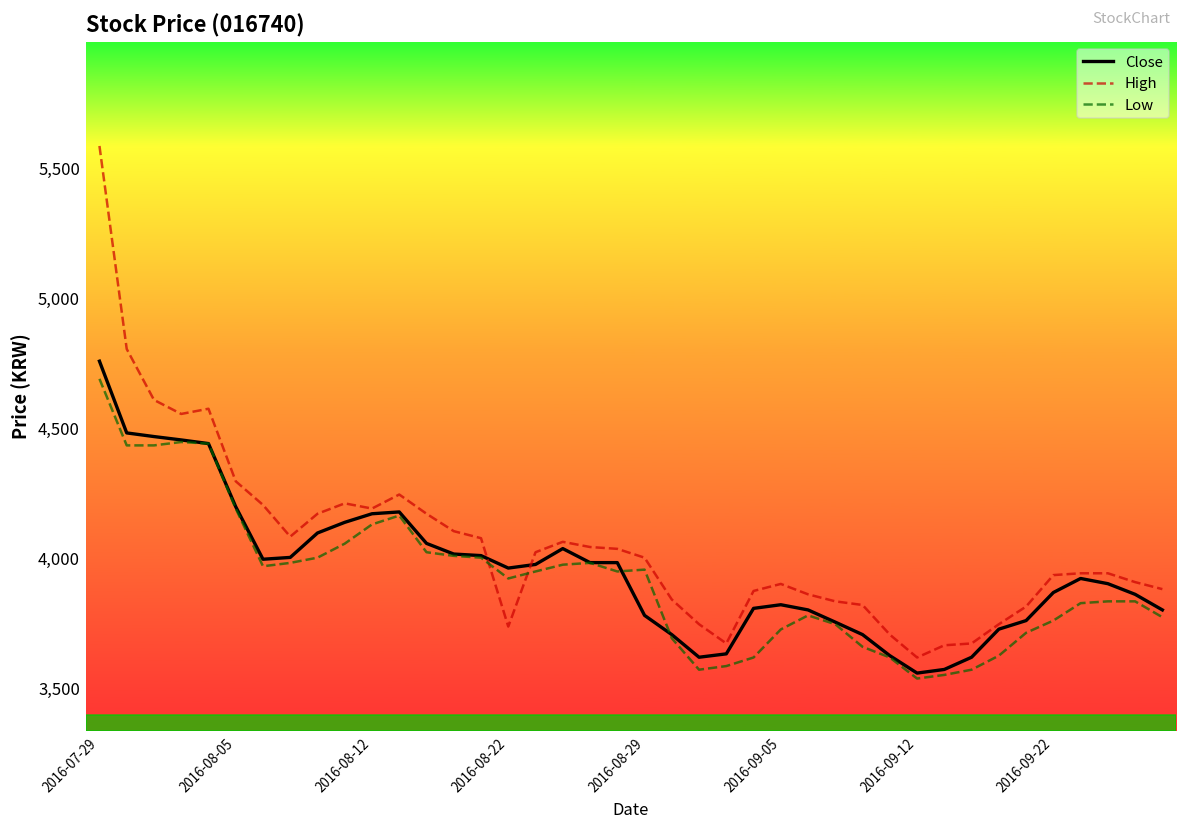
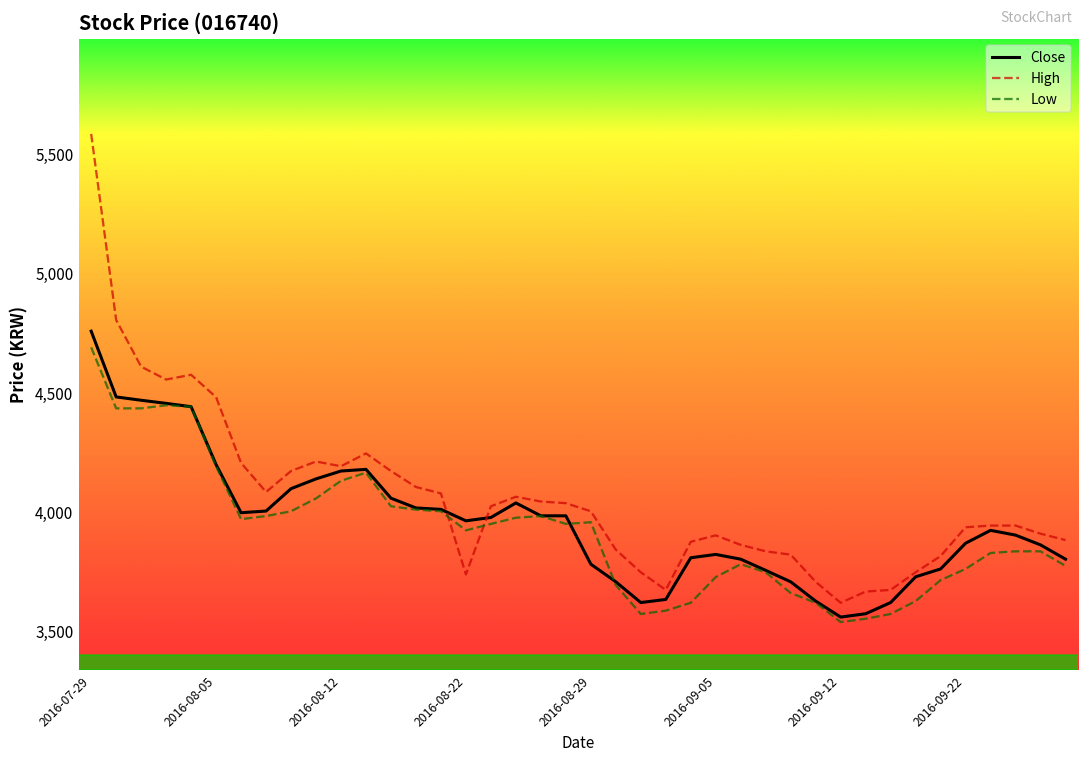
  {
    "Close": {
      "2016-07-29": "4,760",
      "2016-08-12": "4,170",
      "2016-08-22": "3,960",
      "2016-08-29": "3,780",
      "2016-09-05": "3,820",
      "2016-09-12": "3,560",
      "2016-09-22": "3,870"
    },
    "High": {
      "2016-07-29": "5,590",
-     "2016-08-05": "4,300",
+     "2016-08-05": "4,480",
      "2016-08-12": "4,190",
      "2016-08-22": "3,740",
      "2016-08-29": "4,000",
      "2016-09-05": "3,900",
      "2016-09-12": "3,620",
      "2016-09-22": "3,940"
    },
    "Low": {
      "2016-07-29": "4,690",
      "2016-08-12": "4,130",
      "2016-08-22": "3,920",
      "2016-08-29": "3,960",
      "2016-09-05": "3,730",
      "2016-09-12": "3,540",
      "2016-09-22": "3,760"
    }
  }
